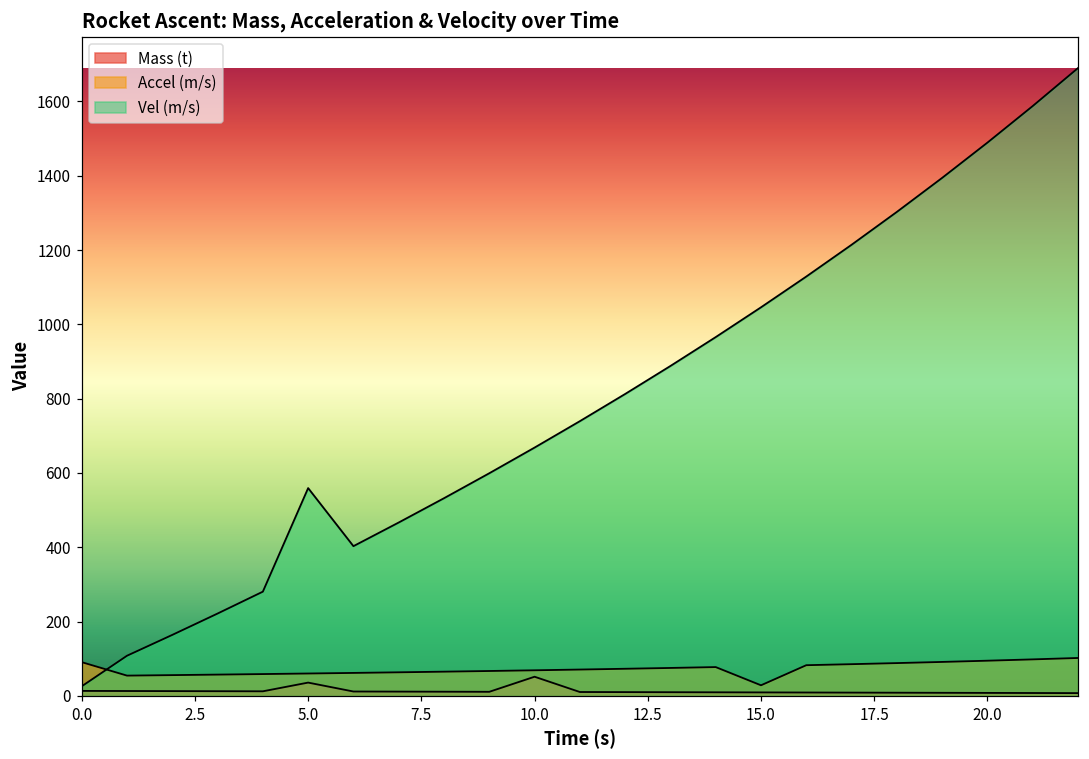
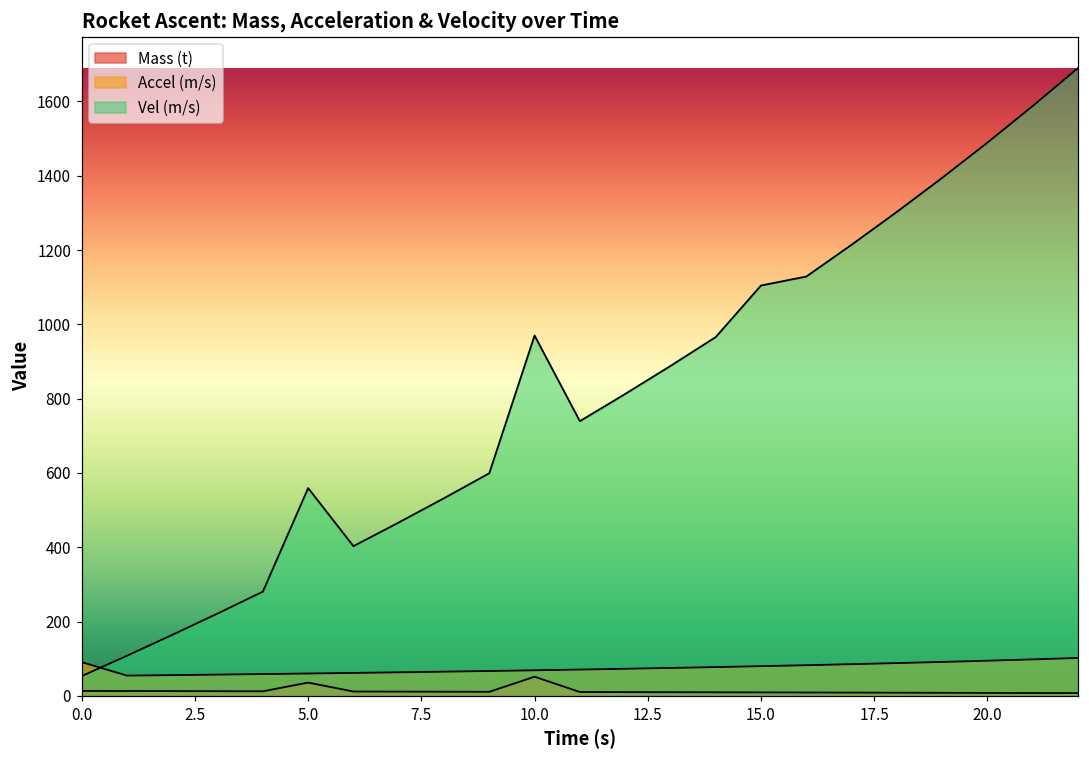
  {
    "Mass (t)": {
      "0.0": 10,
      "5.0": 40,
      "10.0": 50,
      "15.0": 10,
      "20.0": 10
    },
    "Accel (m/s)": {
      "0.0": 90,
      "5.0": 60,
      "10.0": 70,
-     "15.0": 30,
+     "15.0": 80,
      "20.0": 90
    },
    "Vel (m/s)": {
-     "0.0": 30,
+     "0.0": 50,
      "5.0": 560,
-     "10.0": 670,
-     "15.0": 1050,
+     "10.0": 970,
+     "15.0": 1100,
      "20.0": 1490
    }
  }
